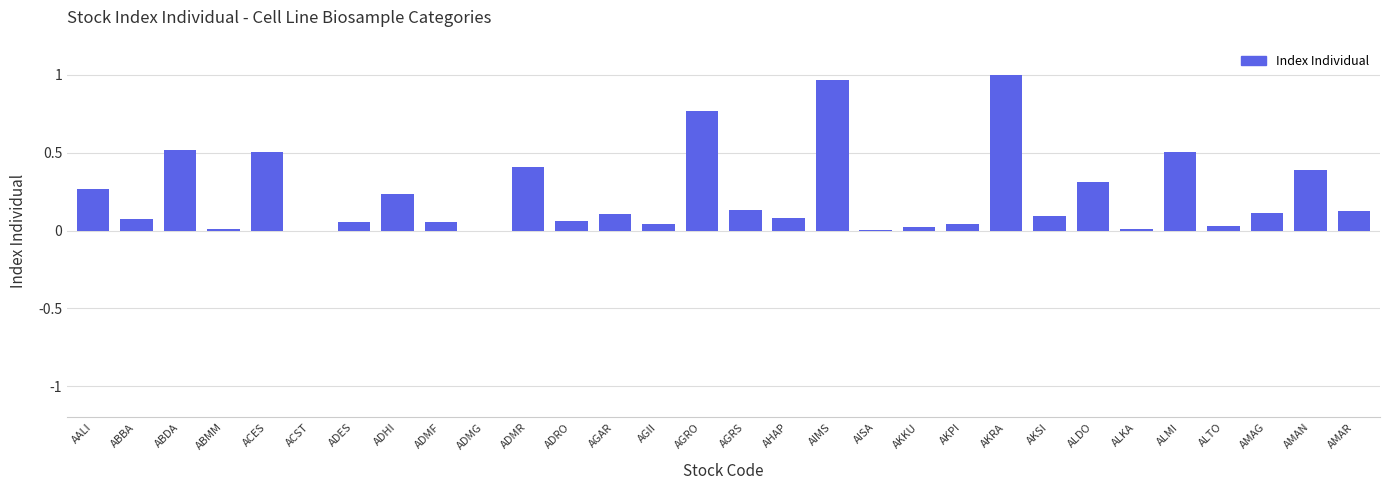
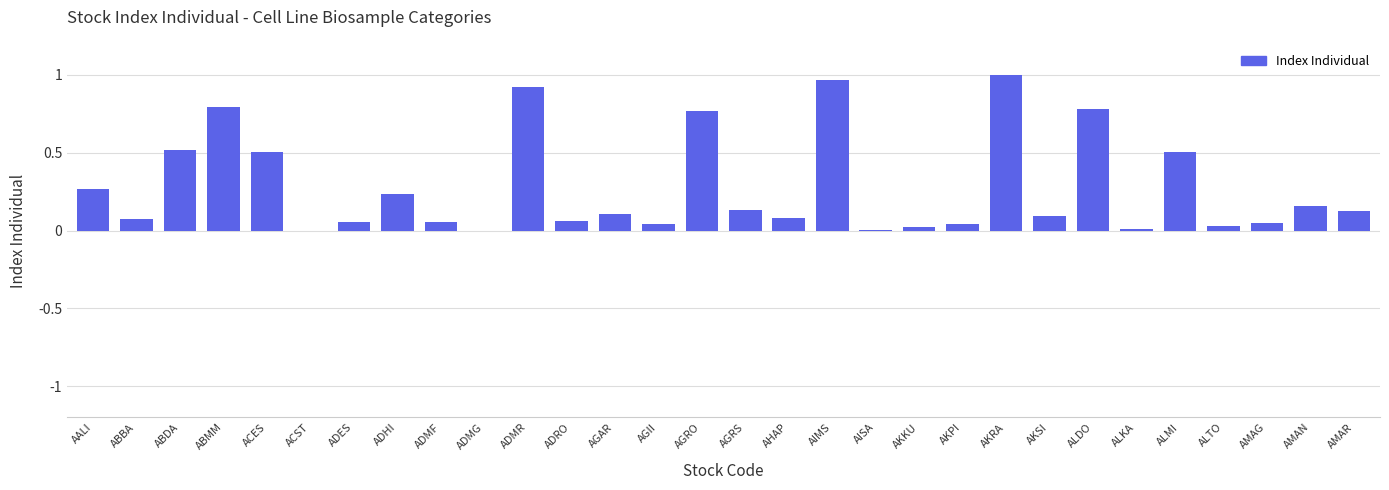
  {
    "AALI": 0.27,
    "ABBA": 0.08,
    "ABDA": 0.52,
-   "ABMM": 0.01,
+   "ABMM": 0.80,
    "ACES": 0.51,
    "ACST": 0.00,
    "ADES": 0.06,
    "ADHI": 0.24,
    "ADMF": 0.05,
-   "ADMR": 0.41,
+   "ADMR": 0.92,
    "ADRO": 0.06,
    "AGAR": 0.11,
    "AGII": 0.04,
    "AGRO": 0.77,
    "AGRS": 0.13,
    "AHAP": 0.08,
    "AIMS": 0.97,
    "AKKU": 0.02,
    "AKPI": 0.04,
    "AKRA": 1.00,
    "AKSI": 0.10,
-   "ALDO": 0.31,
+   "ALDO": 0.78,
    "ALMI": 0.50,
    "ALTO": 0.03,
-   "AMAG": 0.11,
-   "AMAN": 0.39,
+   "AMAG": 0.05,
+   "AMAN": 0.16,
    "AMAR": 0.12
  }
